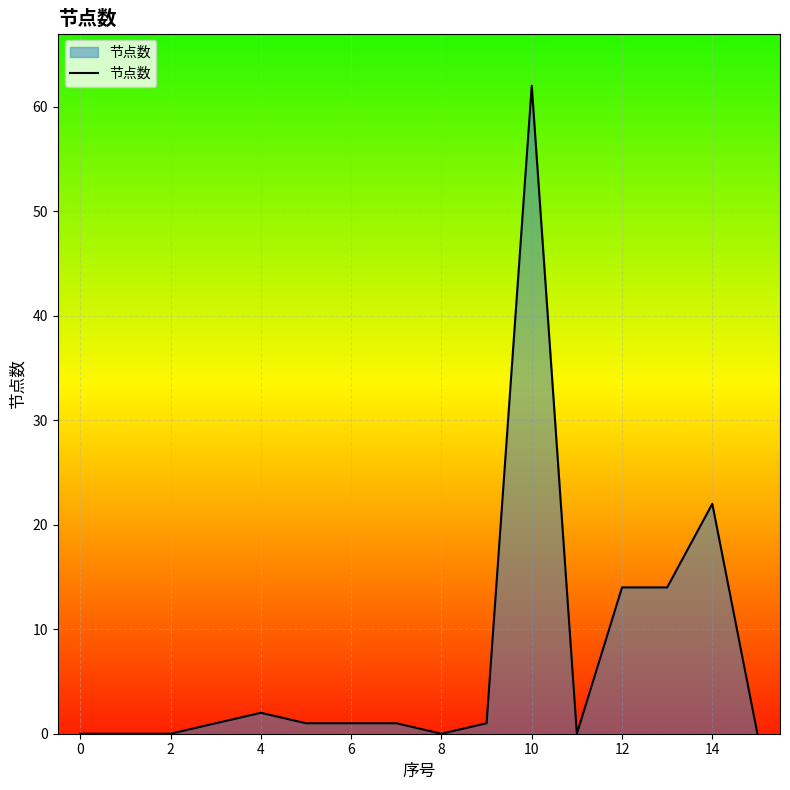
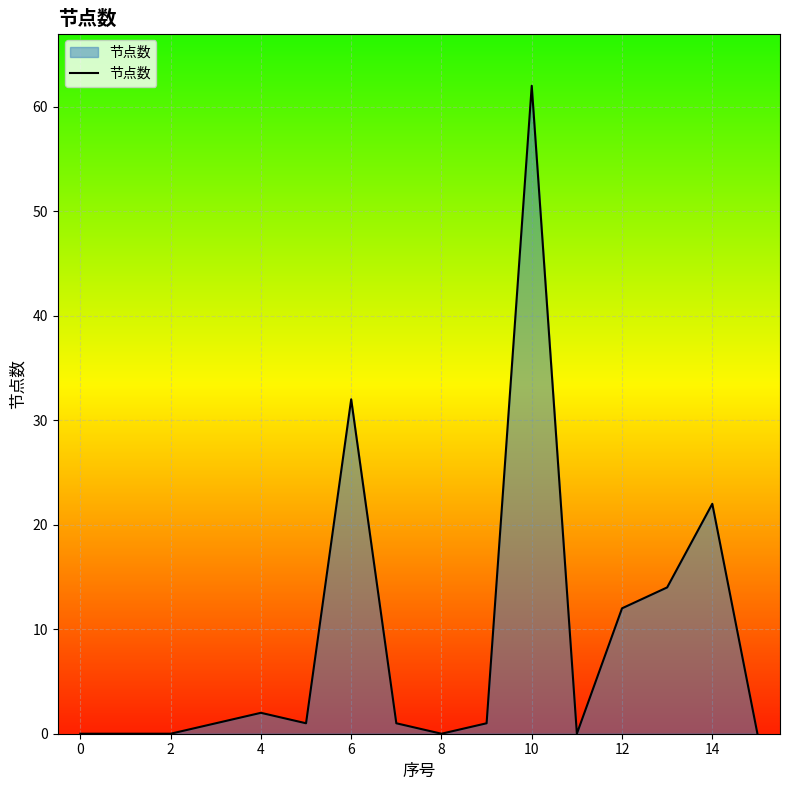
  {
    "0": 0,
    "2": 0,
    "4": 2,
-   "6": 1,
+   "6": 32,
    "8": 0,
    "10": 62,
-   "12": 14,
+   "12": 12,
    "14": 22
  }
